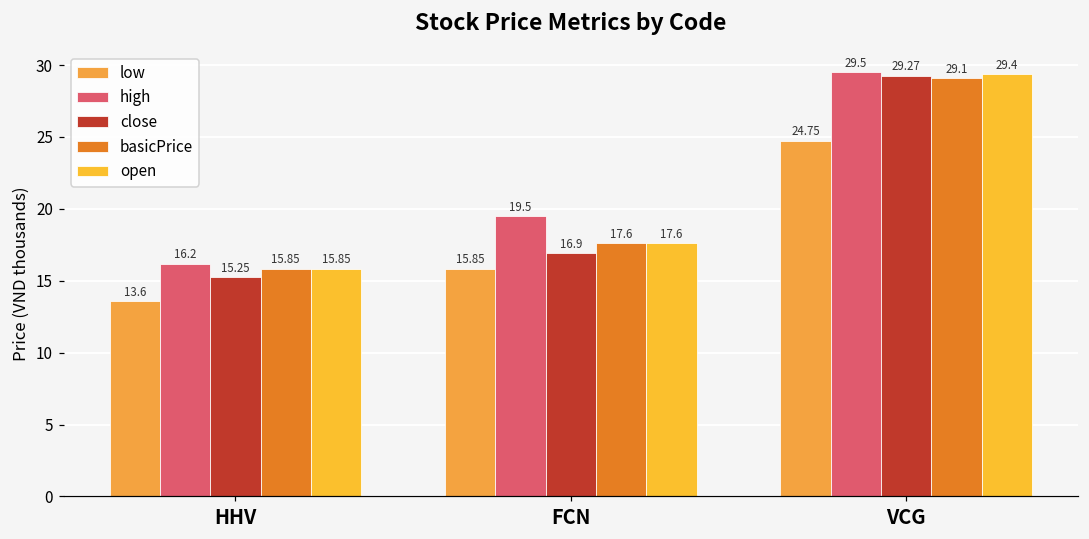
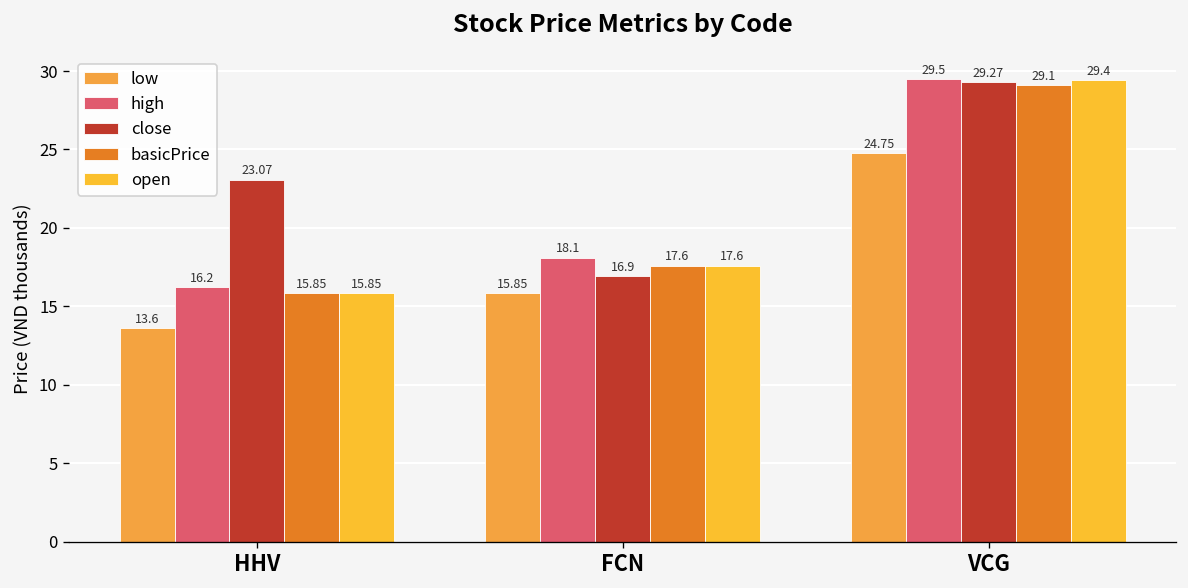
  {
    "high": {
      "HHV": 16.2,
-     "FCN": 19.5,
+     "FCN": 18.1,
      "VCG": 29.5
    },
    "close": {
-     "HHV": 15.25,
+     "HHV": 23.07,
      "FCN": 16.9,
      "VCG": 29.27
    }
  }
